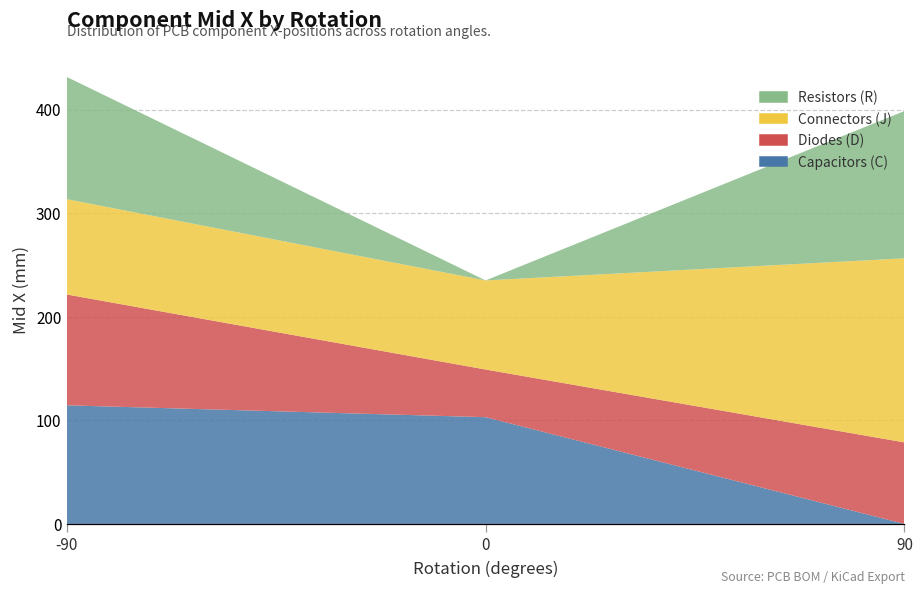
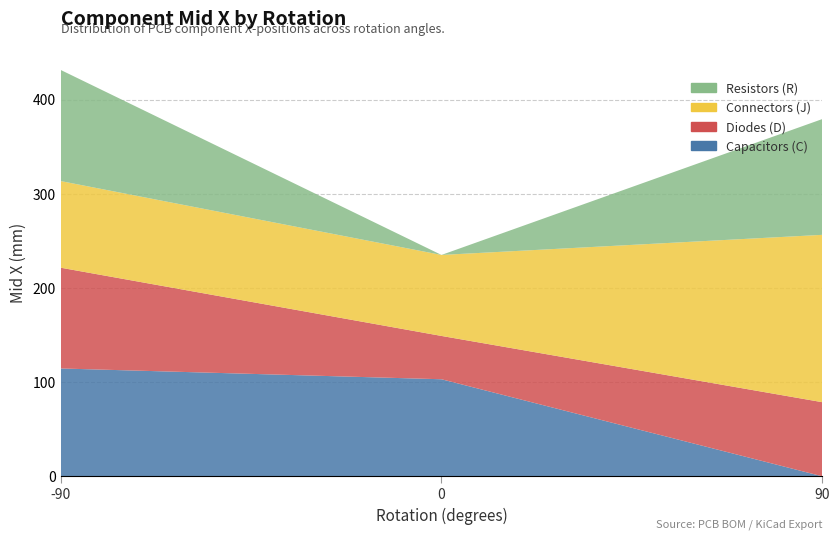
  {
    "Capacitors (C)": {
      "-90": 110,
      "0": 100,
      "90": 0
    },
    "Diodes (D)": {
      "-90": 110,
      "0": 50,
      "90": 80
    },
    "Connectors (J)": {
      "-90": 90,
      "90": 180
    },
    "Resistors (R)": {
      "-90": 120,
-     "90": 140
+     "90": 120
    }
  }
